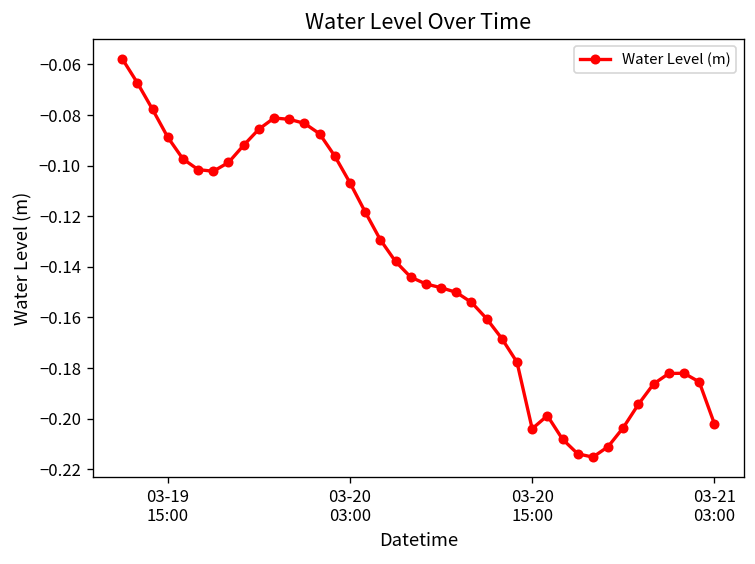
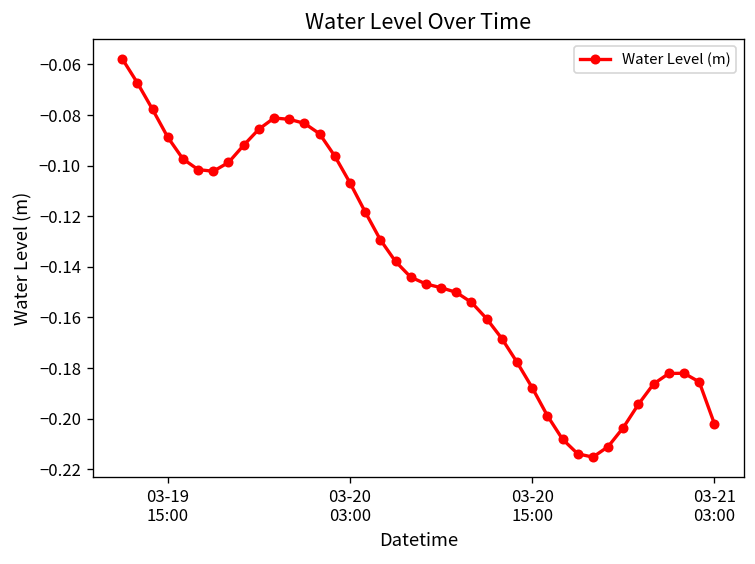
  {
    "03-19 15:00": -0.089,
    "03-20 03:00": -0.107,
-   "03-20 15:00": -0.204,
+   "03-20 15:00": -0.188,
    "03-21 03:00": -0.202
  }
